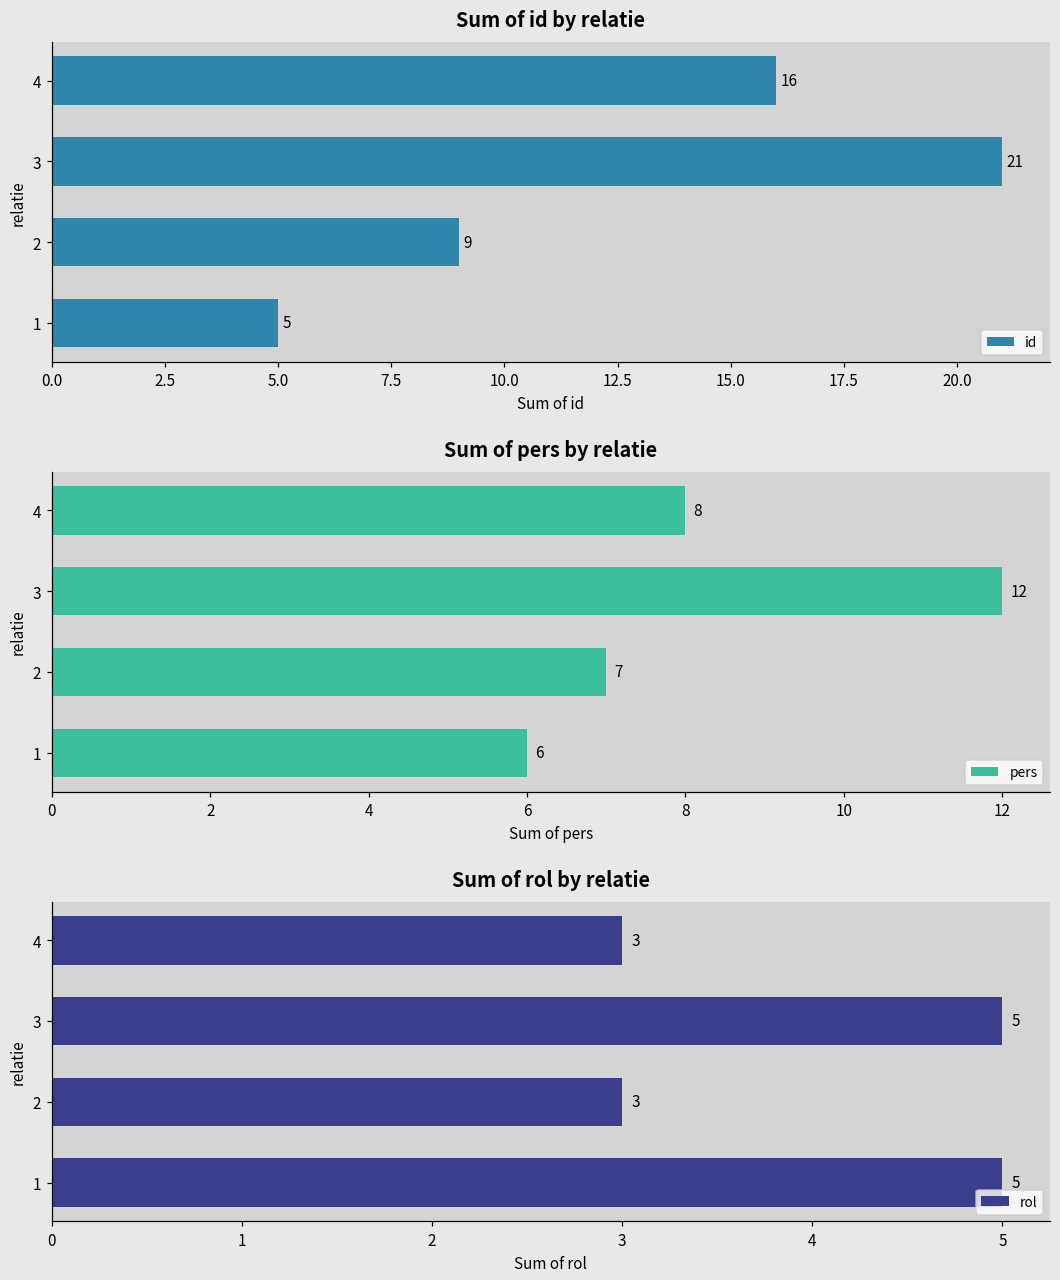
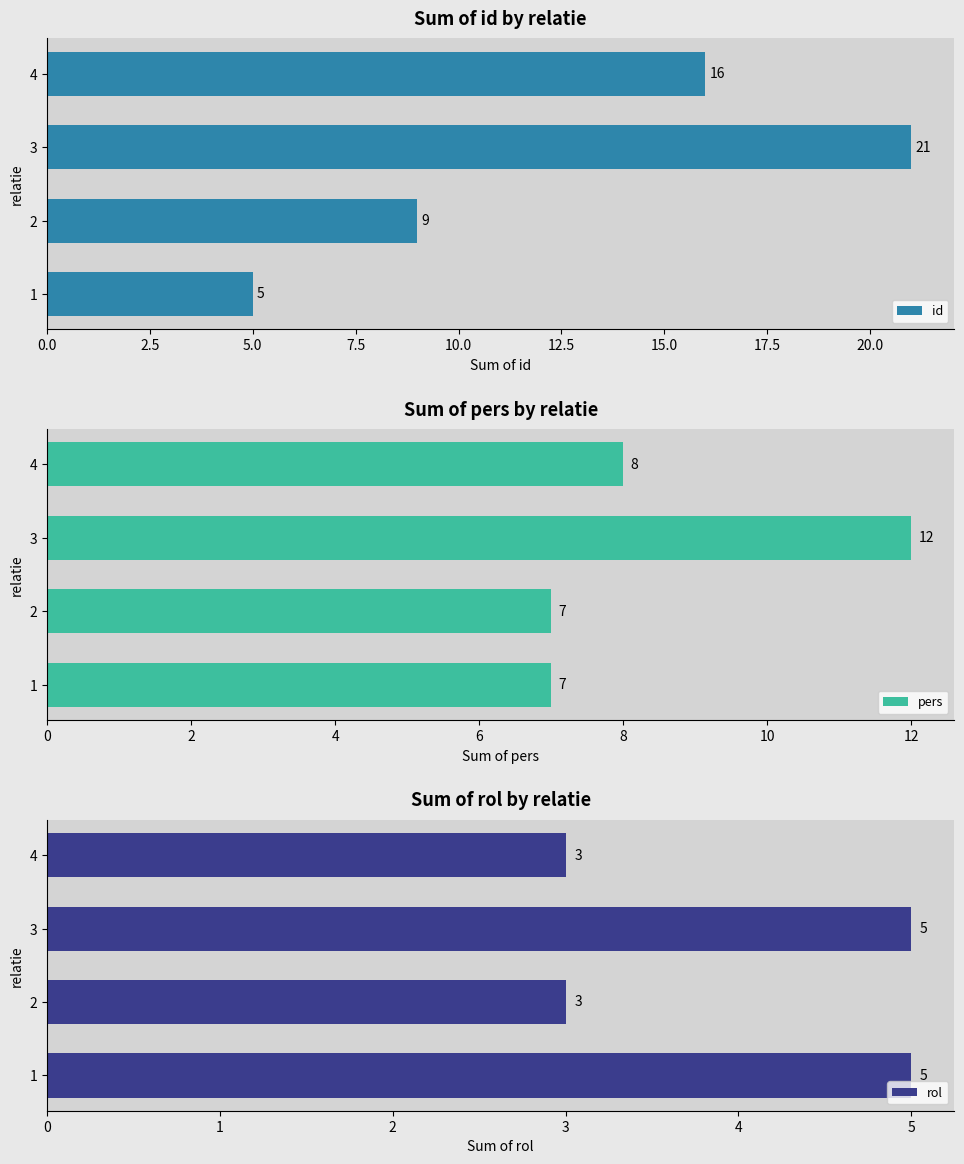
  {
    "Sum of id by relatie": {
      "4": 16,
      "3": 21,
      "2": 9,
      "1": 5
    },
    "Sum of pers by relatie": {
      "4": 8,
      "3": 12,
      "2": 7,
-     "1": 6
+     "1": 7
    },
    "Sum of rol by relatie": {
      "4": 3,
      "3": 5,
      "2": 3
    }
  }
